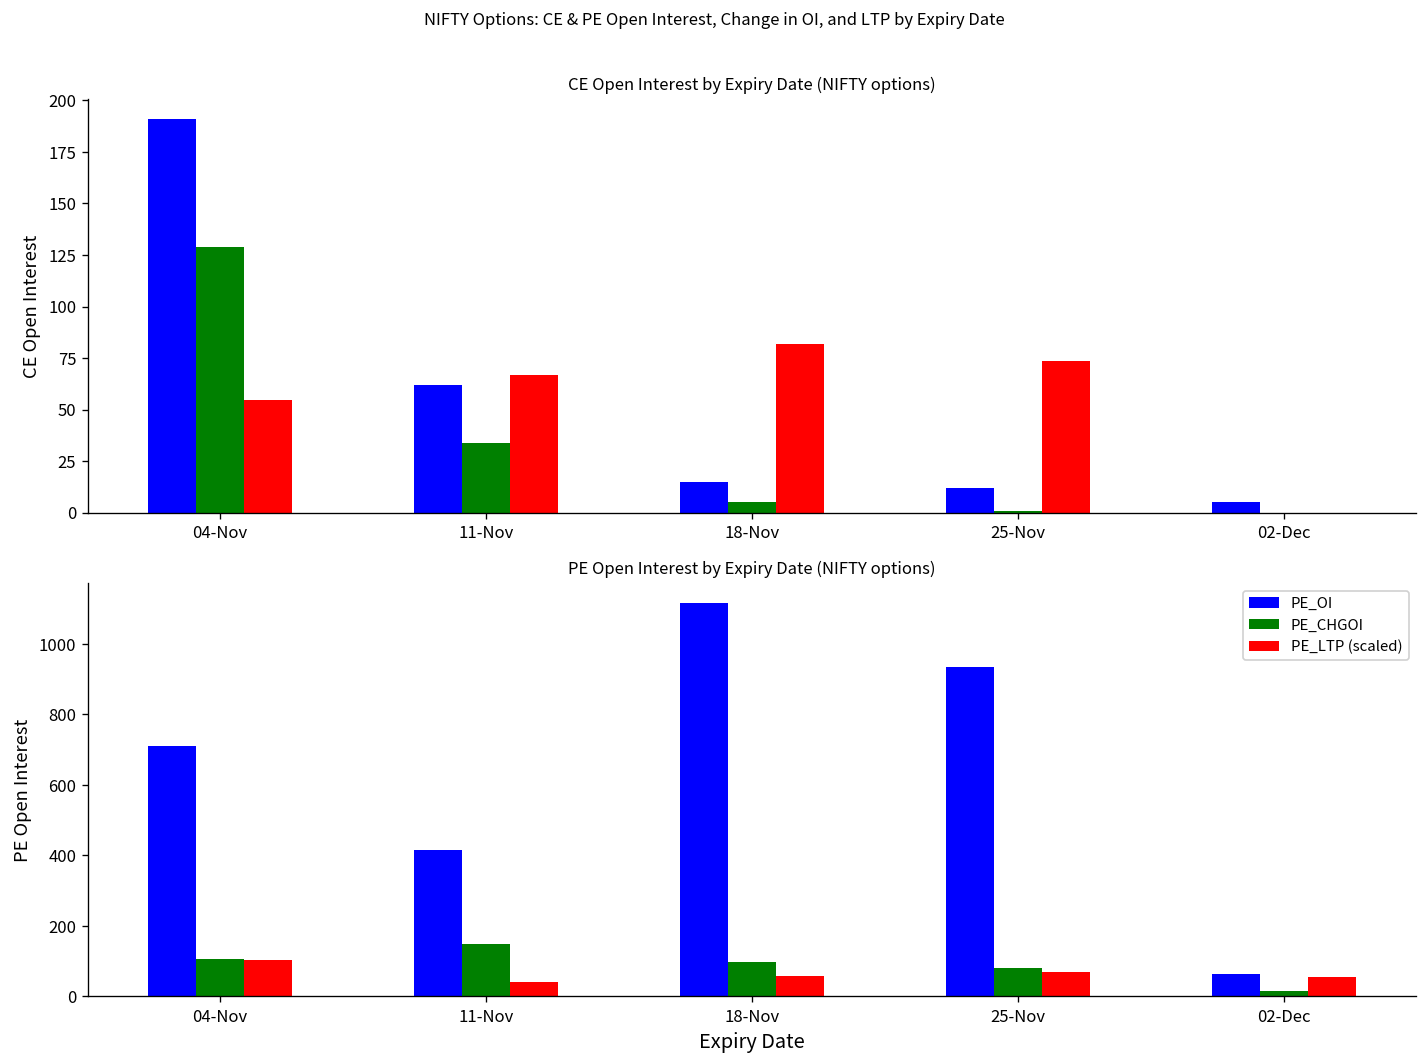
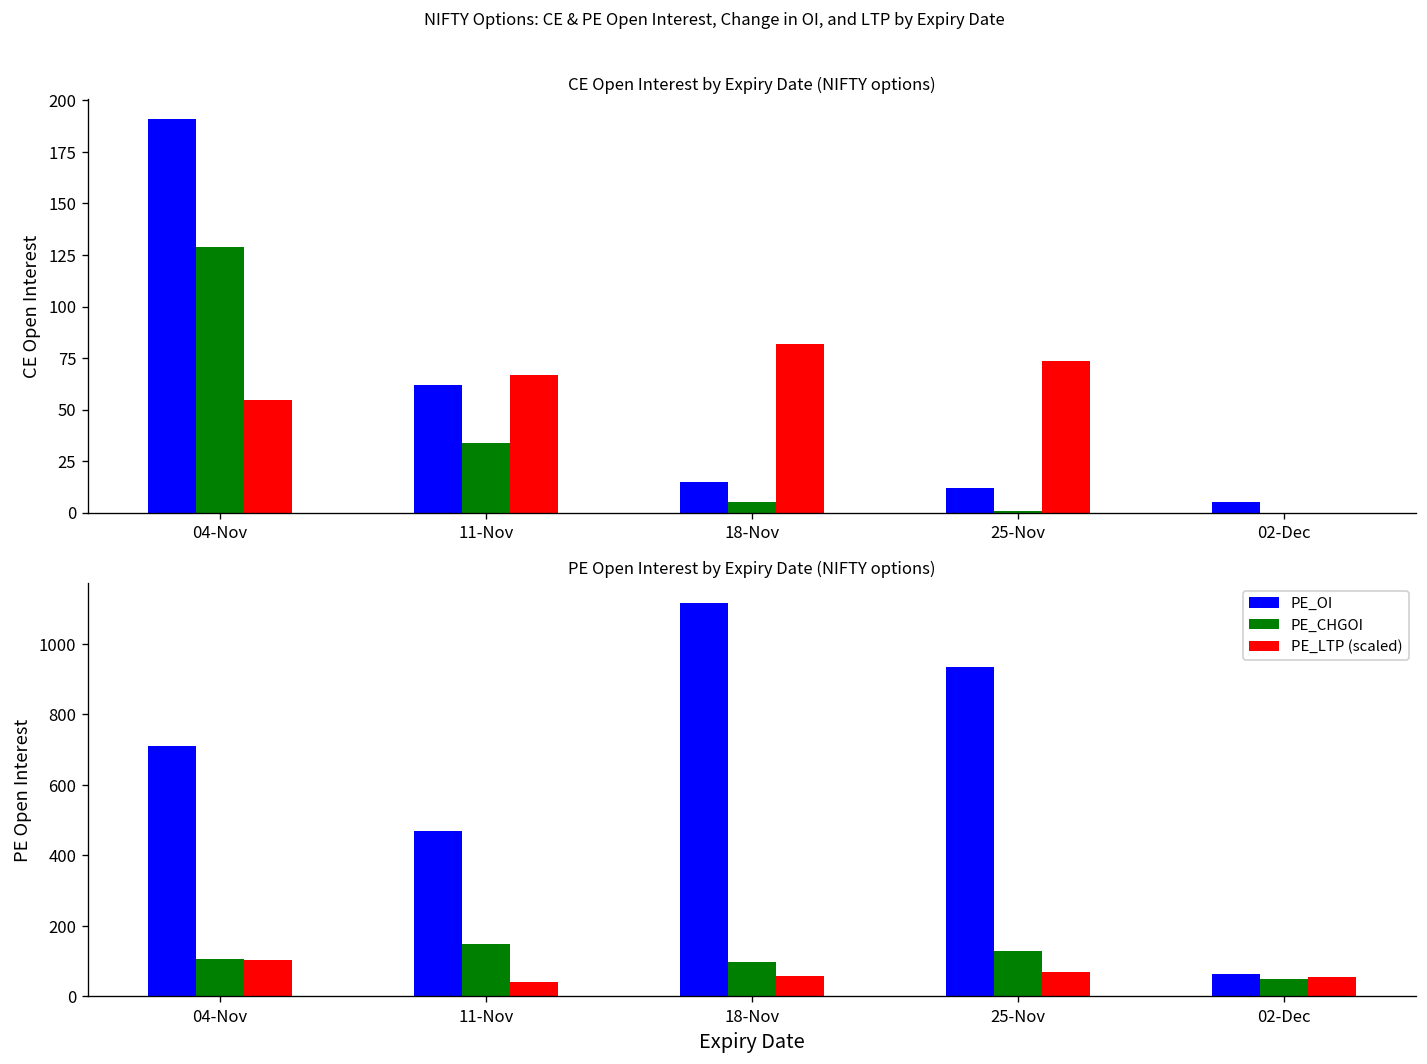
  {
    "PE Open Interest by Expiry Date (NIFTY options)": {
      "PE_OI": {
        "04-Nov": 710,
-       "11-Nov": 420,
+       "11-Nov": 470,
        "18-Nov": 1120,
        "25-Nov": 940,
        "02-Dec": 60
      },
      "PE_CHGOI": {
        "04-Nov": 110,
        "11-Nov": 150,
        "18-Nov": 100,
-       "25-Nov": 80,
-       "02-Dec": 20
+       "25-Nov": 130,
+       "02-Dec": 50
      },
      "PE_LTP (scaled)": {
        "04-Nov": 100,
        "11-Nov": 40,
        "18-Nov": 60,
        "25-Nov": 70,
        "02-Dec": 50
      }
    }
  }
